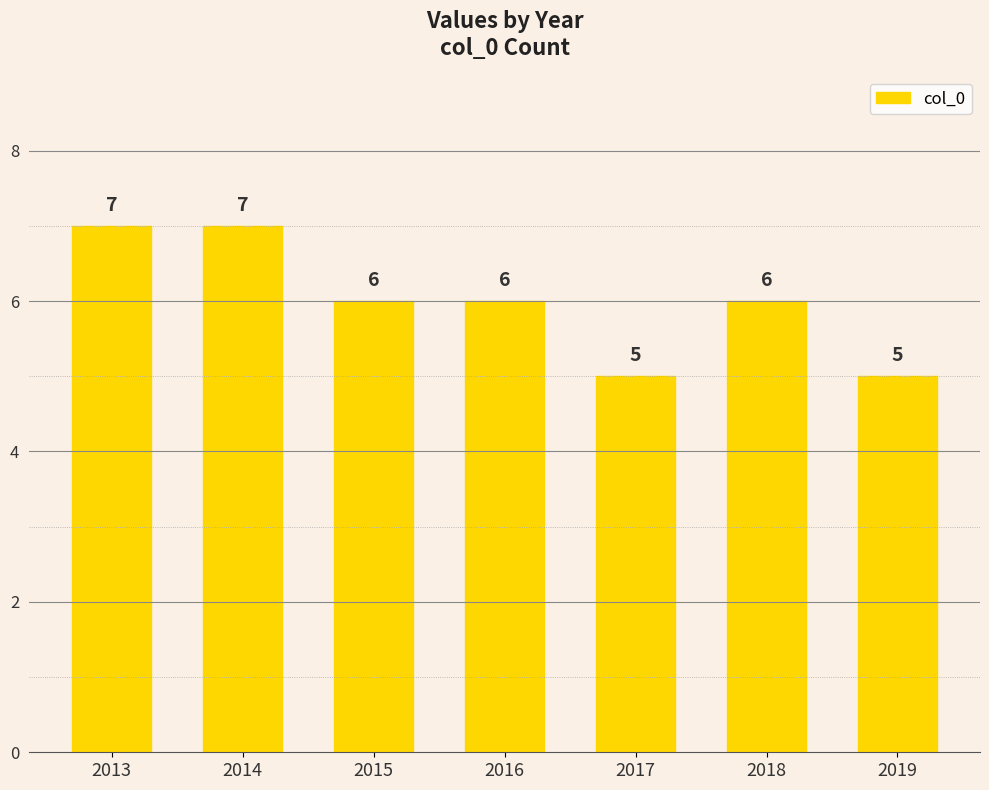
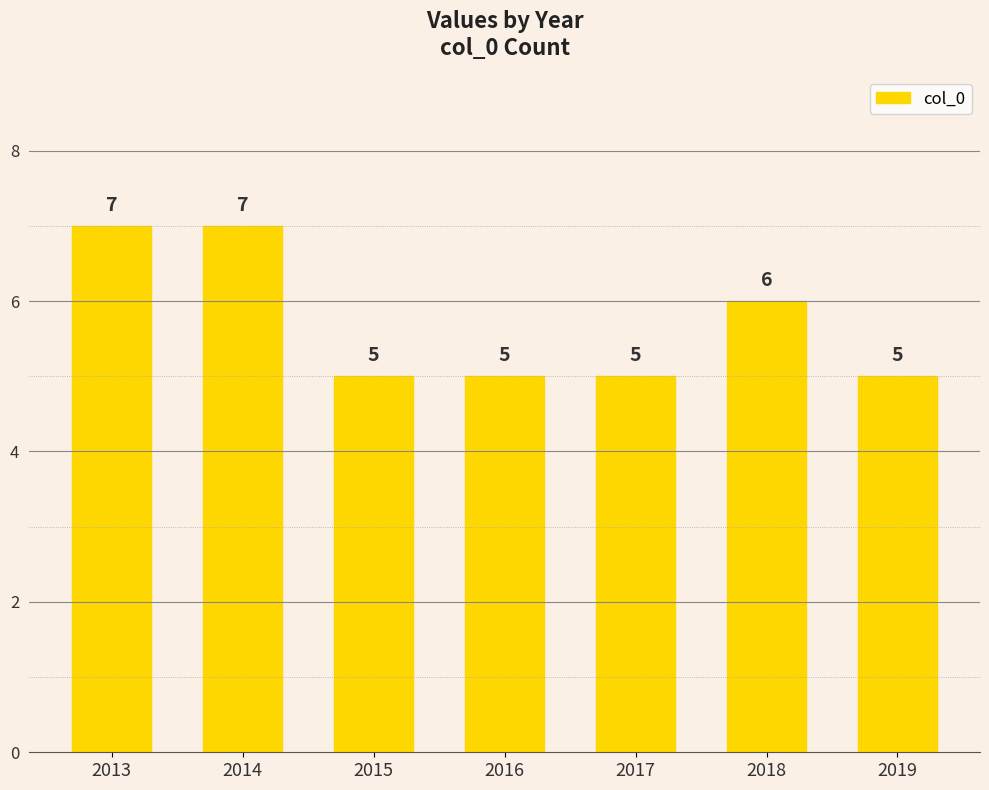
  {
    "2013": 7,
    "2014": 7,
-   "2015": 6,
-   "2016": 6,
+   "2015": 5,
+   "2016": 5,
    "2017": 5,
    "2018": 6,
    "2019": 5
  }
